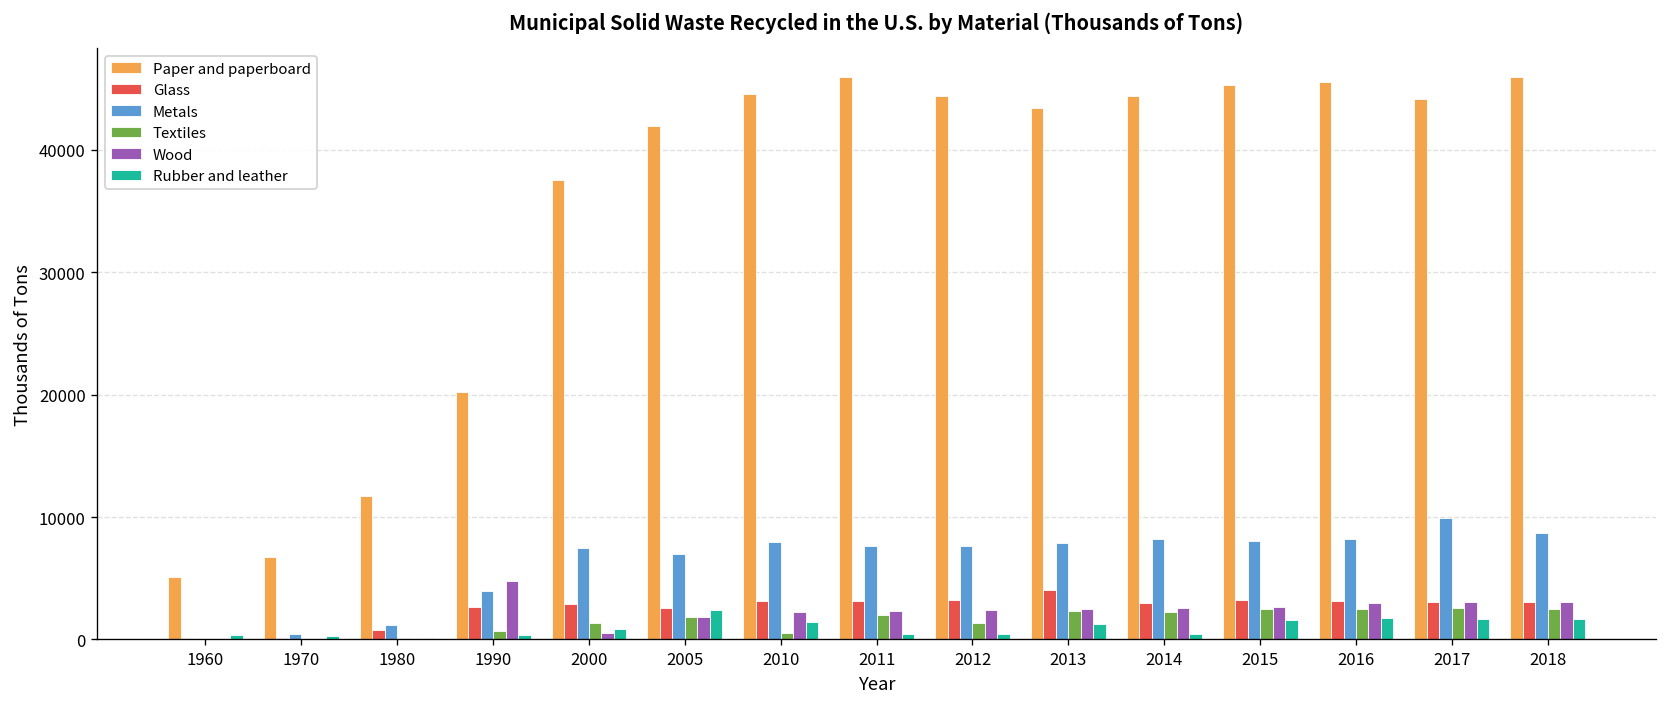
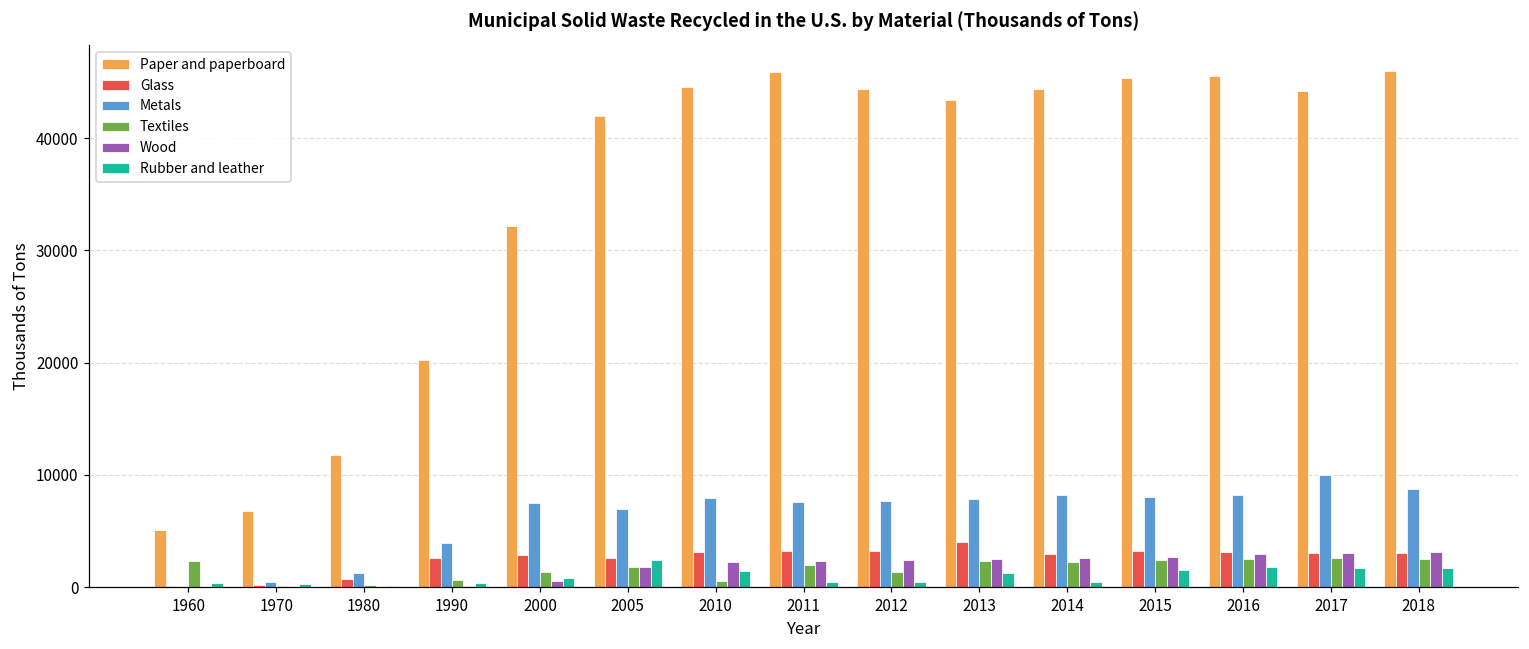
  {
    "Paper and paperboard": {
      "1960": 5100,
      "1970": 6800,
      "1980": 11700,
      "1990": 20200,
-     "2000": 37600,
+     "2000": 32100,
      "2005": 42000,
      "2010": 44600,
      "2011": 45900,
      "2012": 44400,
      "2013": 43400,
      "2014": 44400,
      "2015": 45300,
      "2016": 45500,
      "2017": 44200,
      "2018": 46000
    },
    "Glass": {
      "1980": 800,
      "1990": 2600,
      "2000": 2900,
      "2005": 2600,
      "2010": 3100,
      "2011": 3200,
      "2012": 3200,
      "2013": 4100,
      "2014": 3000,
      "2015": 3200,
      "2016": 3200,
      "2017": 3100,
      "2018": 3100
    },
    "Metals": {
      "1970": 500,
      "1980": 1200,
      "1990": 4000,
      "2000": 7500,
      "2005": 7000,
      "2010": 7900,
      "2011": 7600,
      "2012": 7600,
      "2013": 7900,
      "2014": 8200,
      "2015": 8000,
      "2016": 8200,
      "2017": 9900,
      "2018": 8700
    },
    "Textiles": {
-     "1960": 100,
+     "1960": 2300,
      "1990": 700,
      "2000": 1300,
      "2005": 1800,
      "2010": 600,
      "2011": 2000,
      "2012": 1400,
      "2013": 2300,
      "2014": 2300,
      "2015": 2500,
      "2016": 2500,
      "2017": 2600,
      "2018": 2500
    },
    "Wood": {
      "1960": 0,
      "1970": 0,
      "1980": 0,
-     "1990": 4800,
+     "1990": 100,
      "2000": 500,
      "2005": 1800,
      "2010": 2300,
      "2011": 2400,
      "2012": 2400,
      "2013": 2500,
      "2014": 2600,
      "2015": 2700,
      "2016": 2900,
      "2017": 3000,
      "2018": 3100
    },
    "Rubber and leather": {
      "1960": 300,
      "1970": 300,
      "1990": 400,
      "2000": 800,
      "2005": 2400,
      "2010": 1400,
      "2011": 500,
      "2012": 500,
      "2013": 1200,
      "2014": 400,
      "2015": 1600,
      "2016": 1800,
      "2017": 1700,
      "2018": 1700
    }
  }
